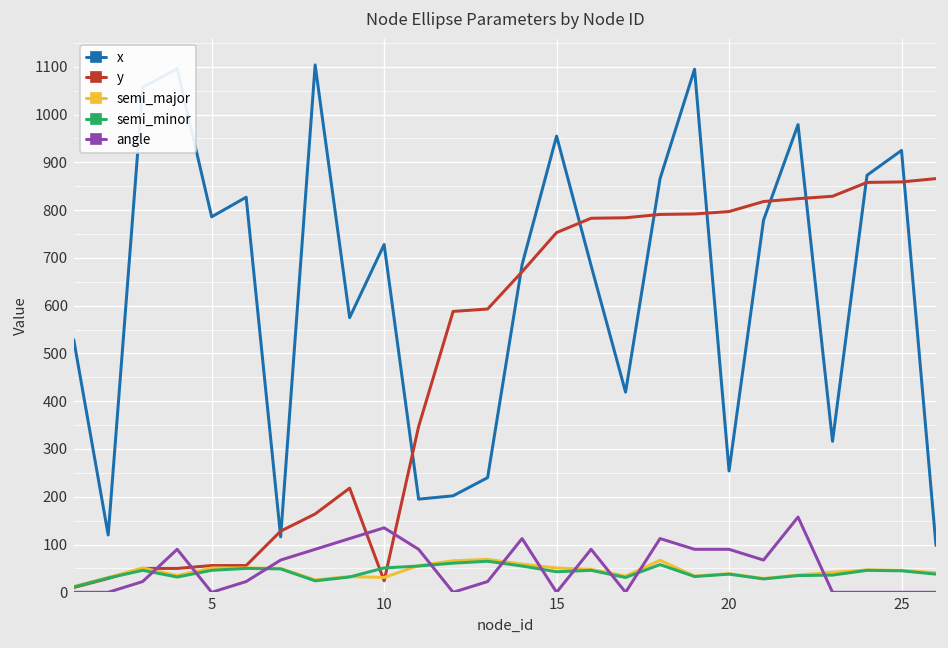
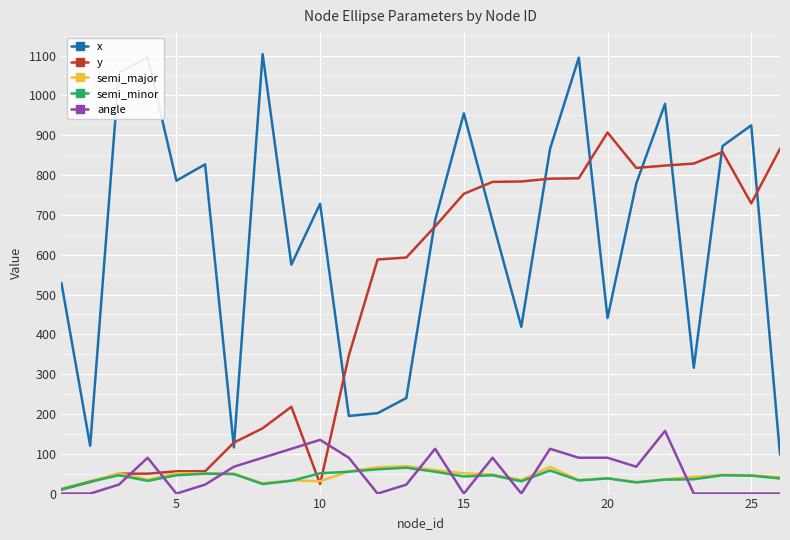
  {
    "x": {
      "5": 790,
      "10": 730,
      "15": 960,
-     "20": 250,
+     "20": 440,
      "25": 930
    },
    "y": {
      "10": 20,
      "15": 750,
-     "20": 800,
-     "25": 860
+     "20": 910,
+     "25": 730
    },
    "semi_major": {
      "10": 30,
      "15": 50
    },
    "semi_minor": {
      "10": 50,
      "15": 40
    },
    "angle": {
      "5": 0,
      "10": 140,
      "15": 0,
      "20": 90,
      "25": 0
    }
  }
